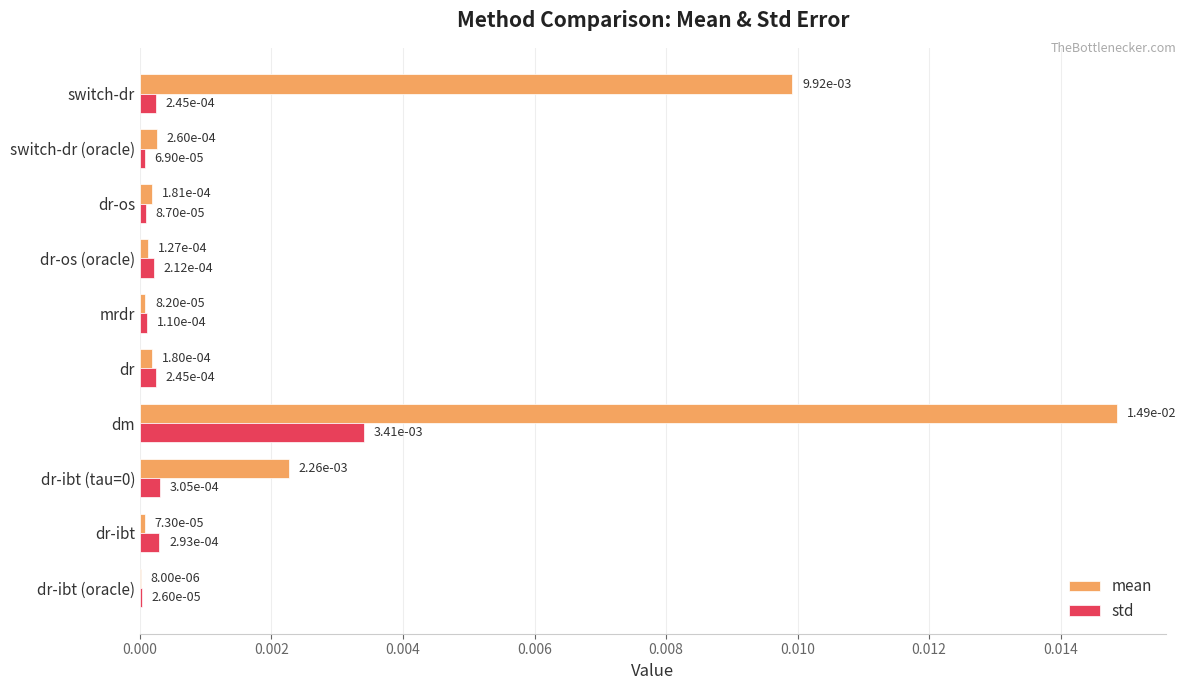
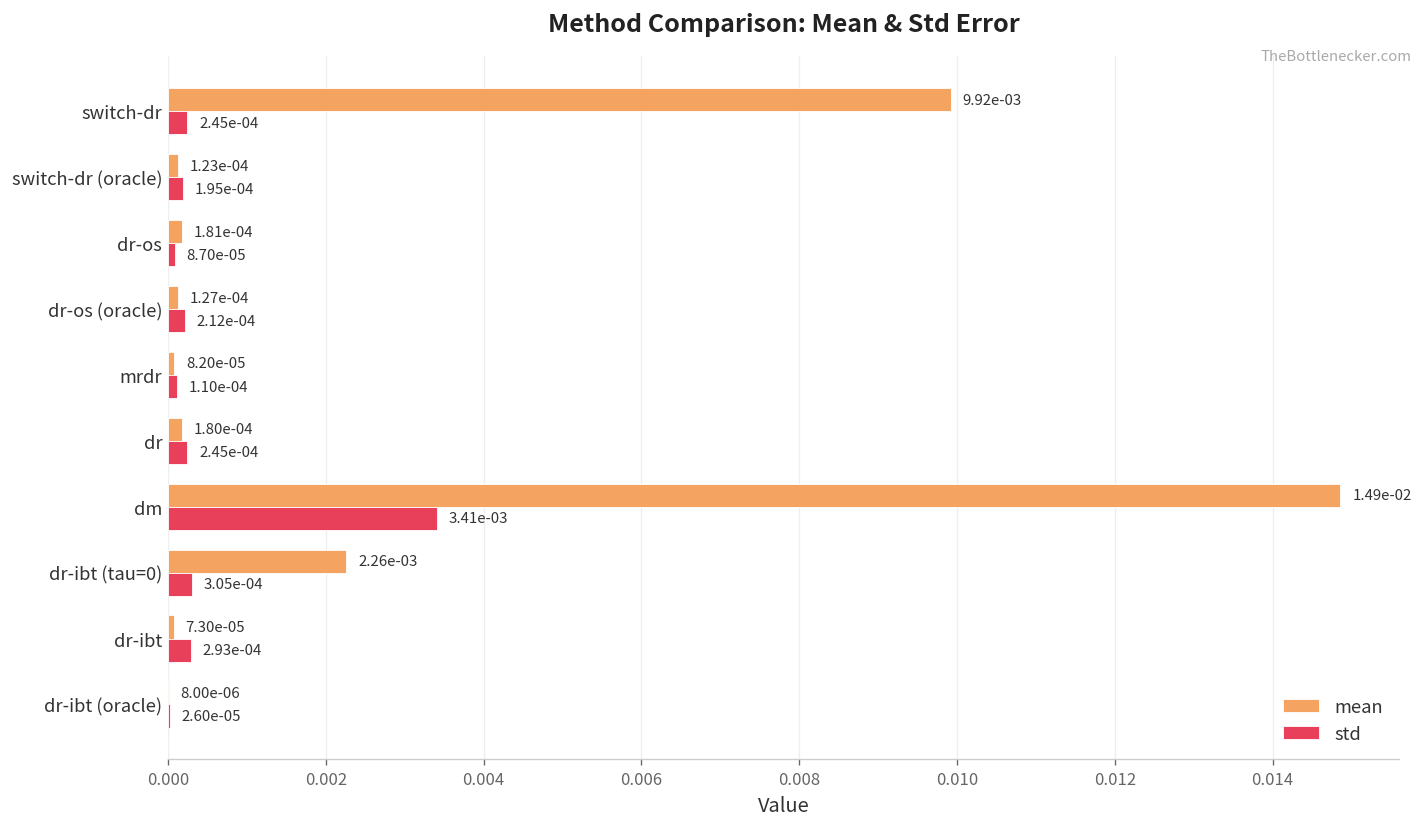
  {
    "mean": {
      "switch-dr": "9.92e-03",
-     "switch-dr (oracle)": "2.60e-04",
+     "switch-dr (oracle)": "1.23e-04",
      "dr-os": "1.81e-04",
      "dr-os (oracle)": "1.27e-04",
      "mrdr": "8.20e-05",
      "dr": "1.80e-04",
      "dm": "1.49e-02",
      "dr-ibt (tau=0)": "2.26e-03",
      "dr-ibt": "7.30e-05",
      "dr-ibt (oracle)": "8.00e-06"
    },
    "std": {
      "switch-dr": "2.45e-04",
-     "switch-dr (oracle)": "6.90e-05",
+     "switch-dr (oracle)": "1.95e-04",
      "dr-os": "8.70e-05",
      "dr-os (oracle)": "2.12e-04",
      "mrdr": "1.10e-04",
      "dr": "2.45e-04",
      "dm": "3.41e-03",
      "dr-ibt (tau=0)": "3.05e-04",
      "dr-ibt": "2.93e-04",
      "dr-ibt (oracle)": "2.60e-05"
    }
  }
